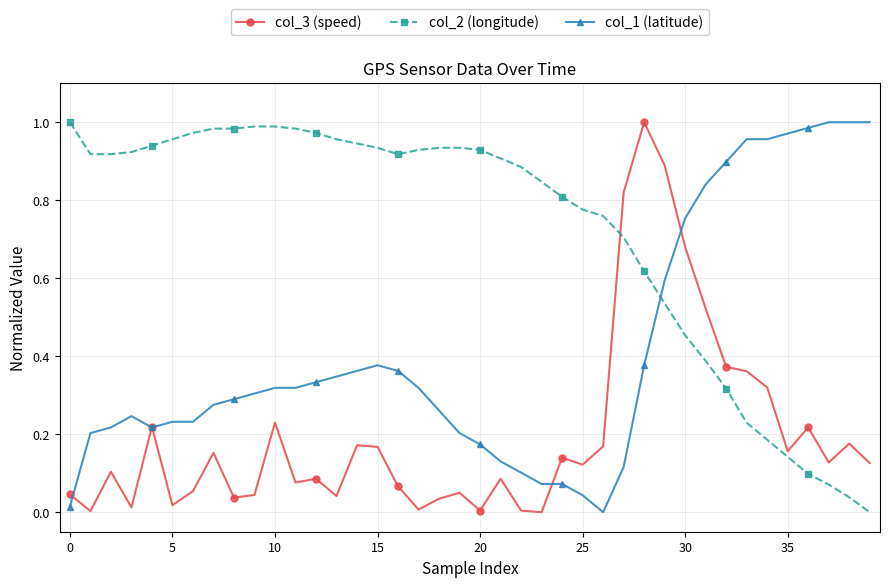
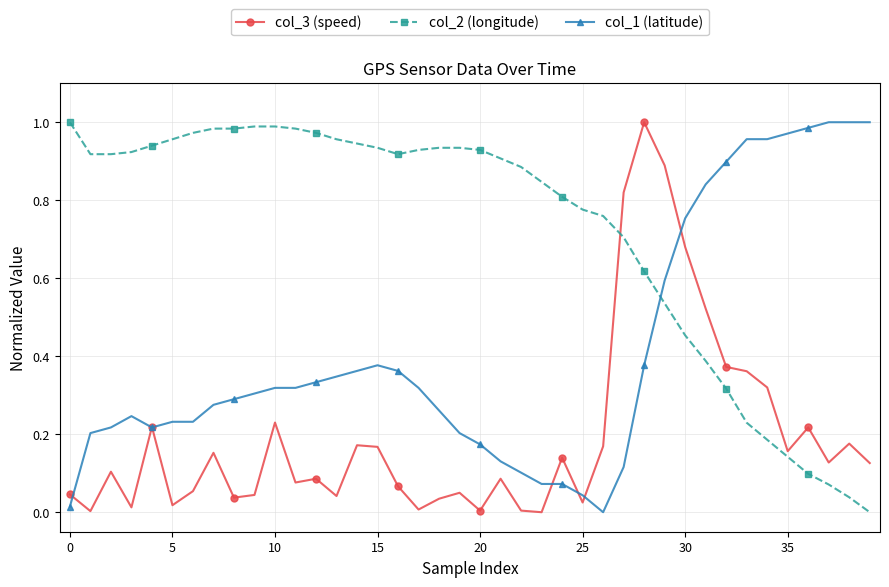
  {
    "col_3 (speed)": {
      "0": 0.05,
      "5": 0.02,
      "10": 0.23,
      "15": 0.17,
      "20": 0.00,
-     "25": 0.12,
+     "25": 0.02,
      "30": 0.68,
      "35": 0.16
    }
  }
